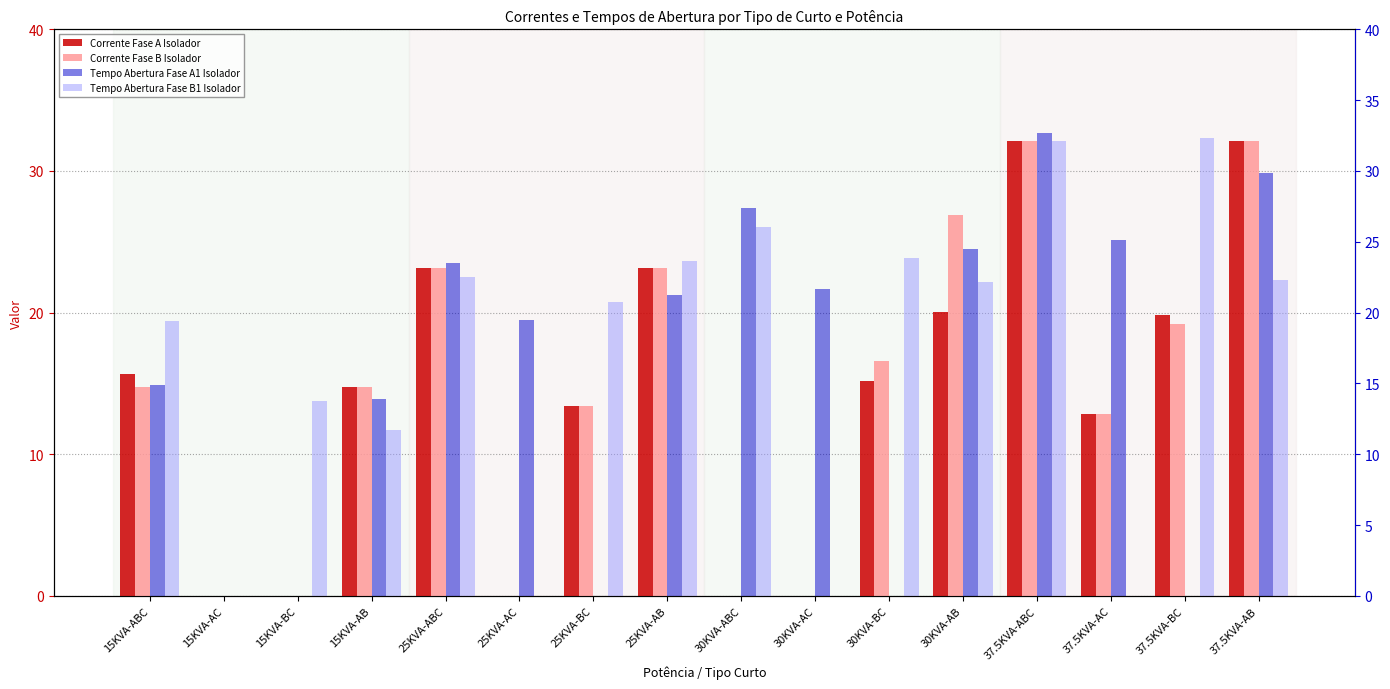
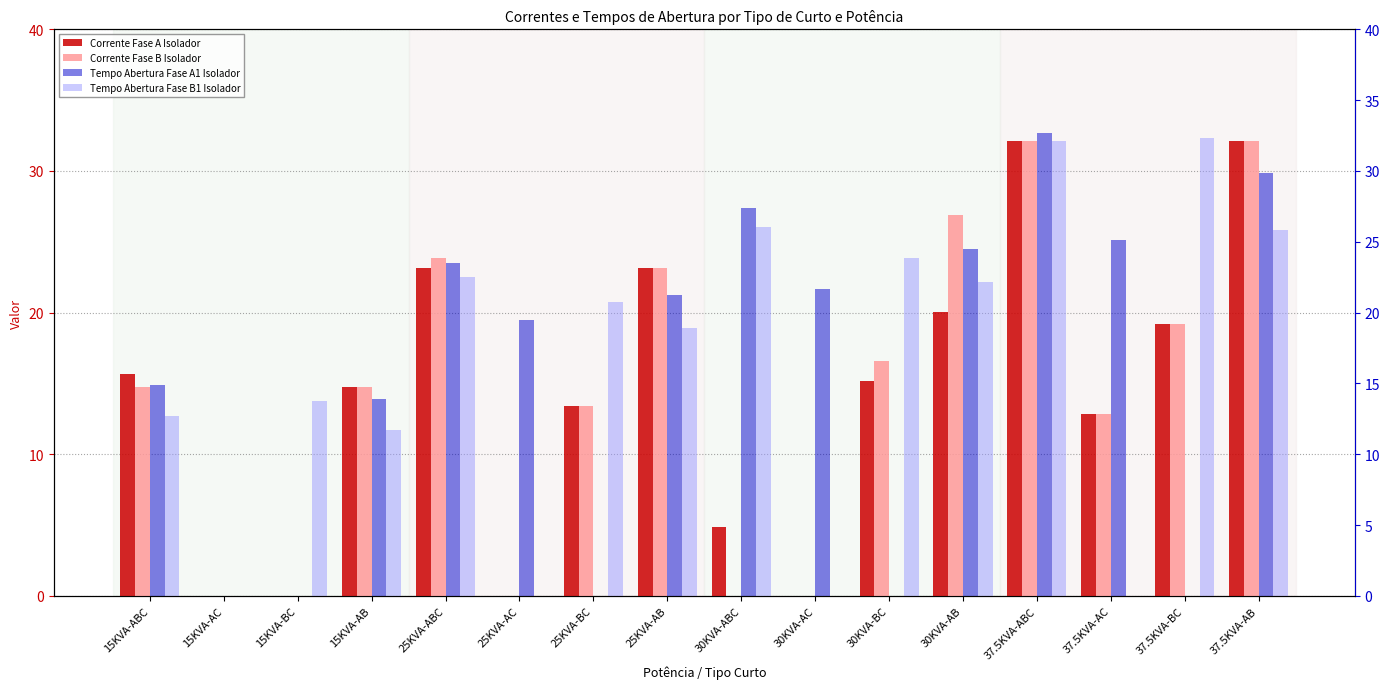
  {
    "Corrente Fase A Isolador": {
      "15KVA-ABC": 15.7,
      "15KVA-AC": 0.0,
      "15KVA-BC": 0.0,
      "15KVA-AB": 14.8,
      "25KVA-ABC": 23.1,
      "25KVA-AC": 0.0,
      "25KVA-BC": 13.4,
      "25KVA-AB": 23.1,
-     "30KVA-ABC": 0.0,
+     "30KVA-ABC": 4.9,
      "30KVA-AC": 0.0,
      "30KVA-BC": 15.2,
      "30KVA-AB": 20.0,
      "37.5KVA-ABC": 32.1,
      "37.5KVA-AC": 12.8,
-     "37.5KVA-BC": 19.9,
+     "37.5KVA-BC": 19.2,
      "37.5KVA-AB": 32.1
    },
    "Corrente Fase B Isolador": {
      "15KVA-ABC": 14.8,
      "15KVA-AC": 0.0,
      "15KVA-BC": 0.0,
      "15KVA-AB": 14.8,
-     "25KVA-ABC": 23.1,
+     "25KVA-ABC": 23.8,
      "25KVA-AC": 0.0,
      "25KVA-BC": 13.4,
      "25KVA-AB": 23.1,
      "30KVA-AC": 0.0,
      "30KVA-BC": 16.6,
      "30KVA-AB": 26.9,
      "37.5KVA-ABC": 32.1,
      "37.5KVA-AC": 12.8,
      "37.5KVA-BC": 19.2,
      "37.5KVA-AB": 32.1
    },
    "Tempo Abertura Fase A1 Isolador": {
      "15KVA-ABC": 14.9,
      "15KVA-AC": 0.0,
      "15KVA-BC": 0.0,
      "15KVA-AB": 13.9,
      "25KVA-ABC": 23.5,
      "25KVA-AC": 19.5,
      "25KVA-BC": 0.0,
      "25KVA-AB": 21.2,
      "30KVA-ABC": 27.4,
      "30KVA-AC": 21.7,
      "30KVA-BC": 0.0,
      "30KVA-AB": 24.5,
      "37.5KVA-ABC": 32.7,
      "37.5KVA-AC": 25.2,
      "37.5KVA-BC": 0.0,
      "37.5KVA-AB": 29.9
    },
    "Tempo Abertura Fase B1 Isolador": {
-     "15KVA-ABC": 19.4,
+     "15KVA-ABC": 12.7,
      "15KVA-AC": 0.0,
      "15KVA-BC": 13.8,
      "15KVA-AB": 11.7,
      "25KVA-ABC": 22.5,
      "25KVA-AC": 0.0,
      "25KVA-BC": 20.8,
-     "25KVA-AB": 23.7,
+     "25KVA-AB": 18.9,
      "30KVA-ABC": 26.0,
      "30KVA-AC": 0.0,
      "30KVA-BC": 23.9,
      "30KVA-AB": 22.2,
      "37.5KVA-ABC": 32.1,
      "37.5KVA-AC": 0.0,
      "37.5KVA-BC": 32.3,
-     "37.5KVA-AB": 22.3
+     "37.5KVA-AB": 25.9
    }
  }
